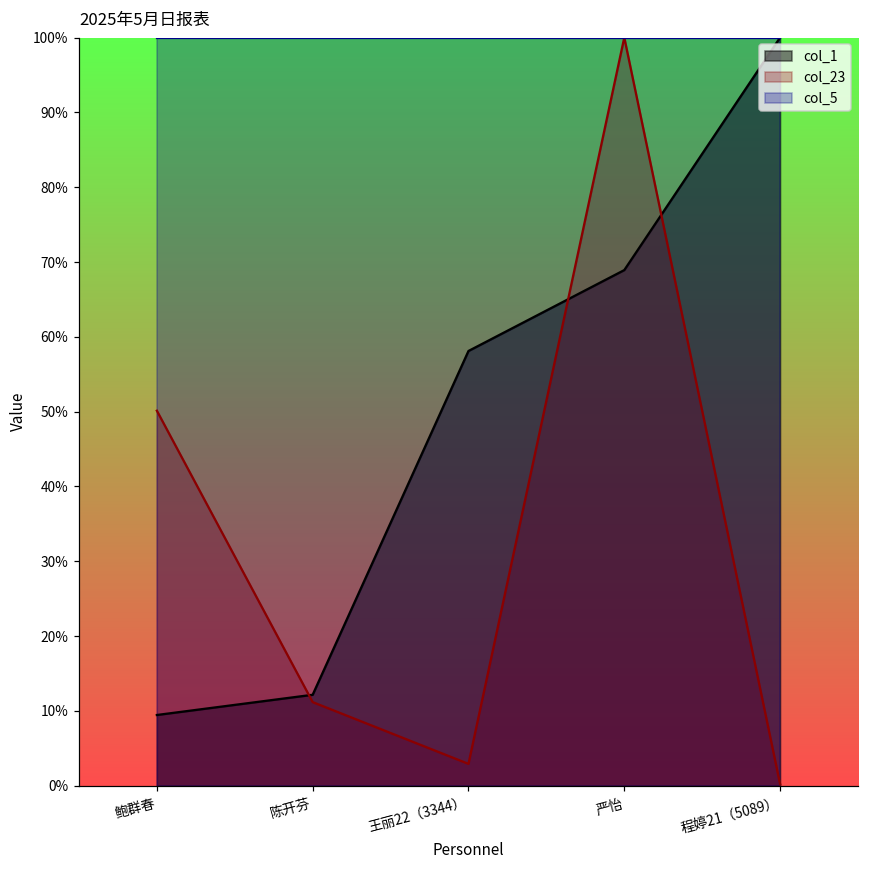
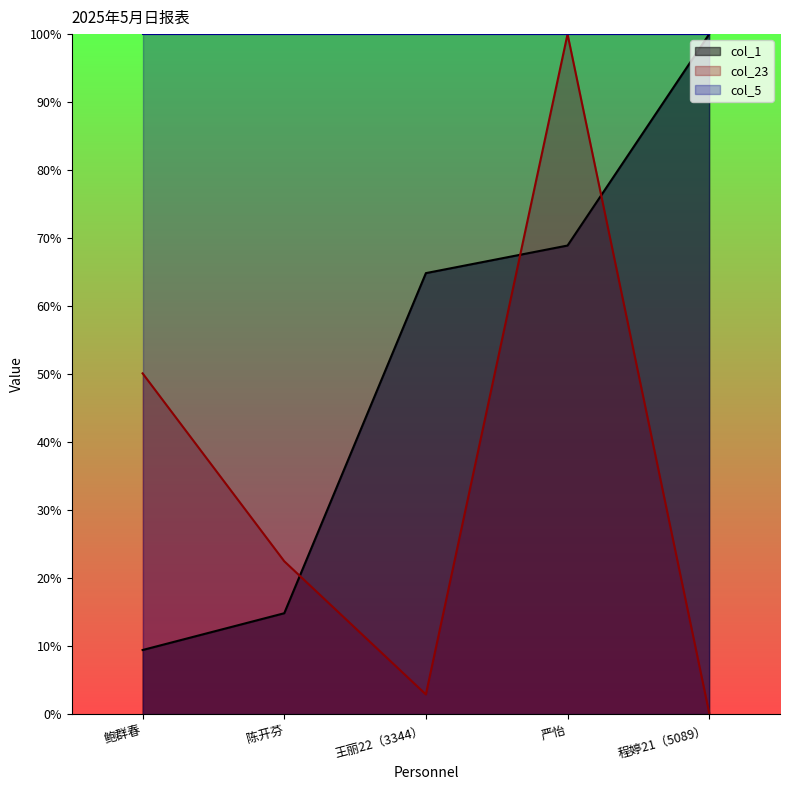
  {
    "col_1": {
      "鲍群春": "9%",
-     "陈开芬": "12%",
-     "王丽22（3344）": "58%",
+     "陈开芬": "15%",
+     "王丽22（3344）": "65%",
      "严怡": "69%"
    },
    "col_23": {
      "鲍群春": "50%",
-     "陈开芬": "11%",
+     "陈开芬": "23%",
      "王丽22（3344）": "3%",
      "程婷21（5089）": "0%"
    },
    "col_5": {
      "鲍群春": "100%",
      "陈开芬": "100%",
      "王丽22（3344）": "100%"
    }
  }
